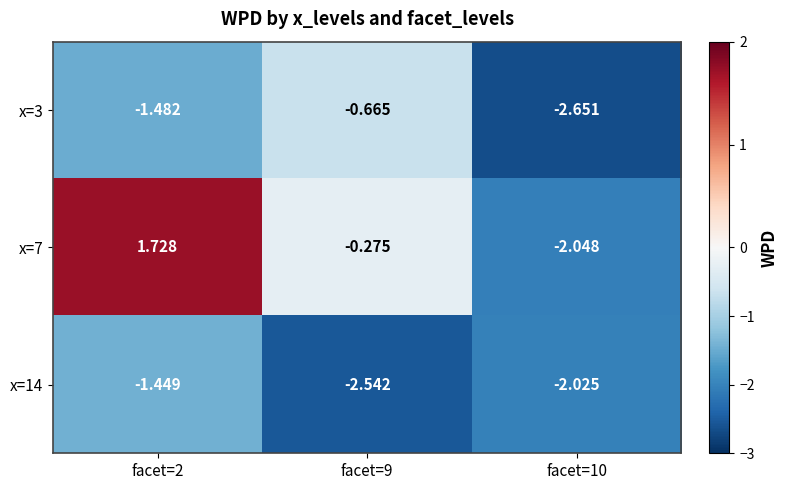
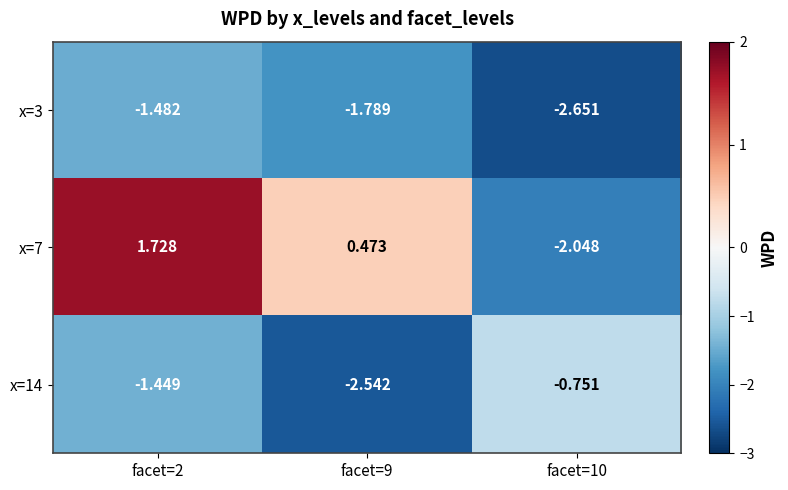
  {
    "x=3": {
      "facet=2": -1.482,
-     "facet=9": -0.665,
+     "facet=9": -1.789,
      "facet=10": -2.651
    },
    "x=7": {
      "facet=2": 1.728,
-     "facet=9": -0.275,
+     "facet=9": 0.473,
      "facet=10": -2.048
    },
    "x=14": {
      "facet=2": -1.449,
      "facet=9": -2.542,
-     "facet=10": -2.025
+     "facet=10": -0.751
    }
  }
